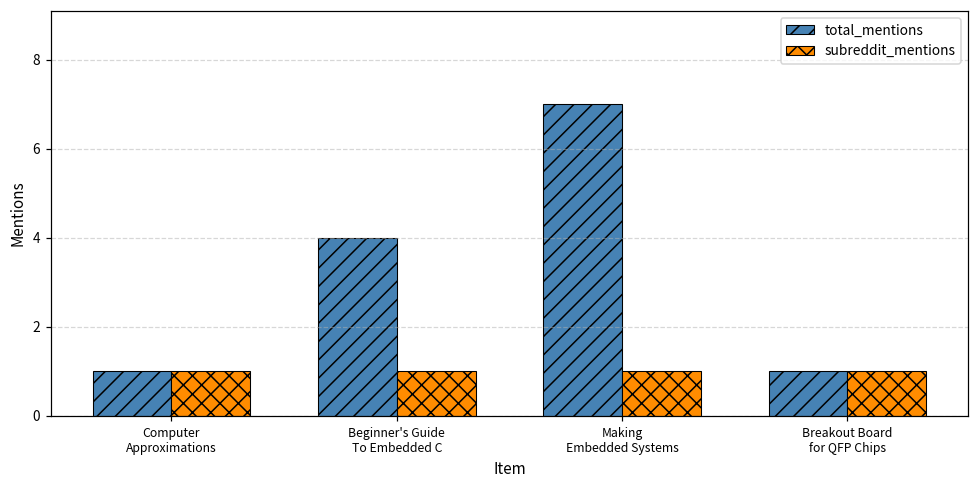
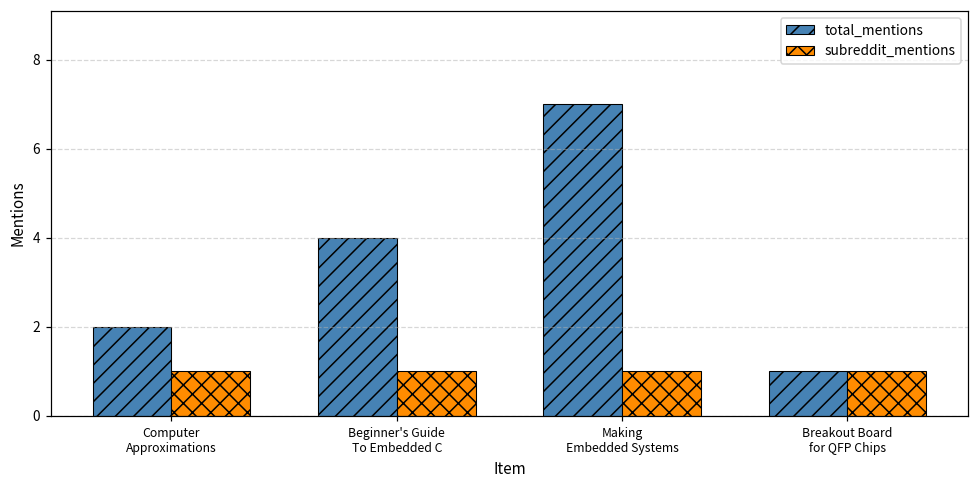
  {
    "total_mentions": {
-     "Computer Approximations": 1,
+     "Computer Approximations": 2,
      "Beginner's Guide To Embedded C": 4,
      "Making Embedded Systems": 7,
      "Breakout Board for QFP Chips": 1
    },
    "subreddit_mentions": {
      "Computer Approximations": 1,
      "Beginner's Guide To Embedded C": 1,
      "Making Embedded Systems": 1,
      "Breakout Board for QFP Chips": 1
    }
  }
